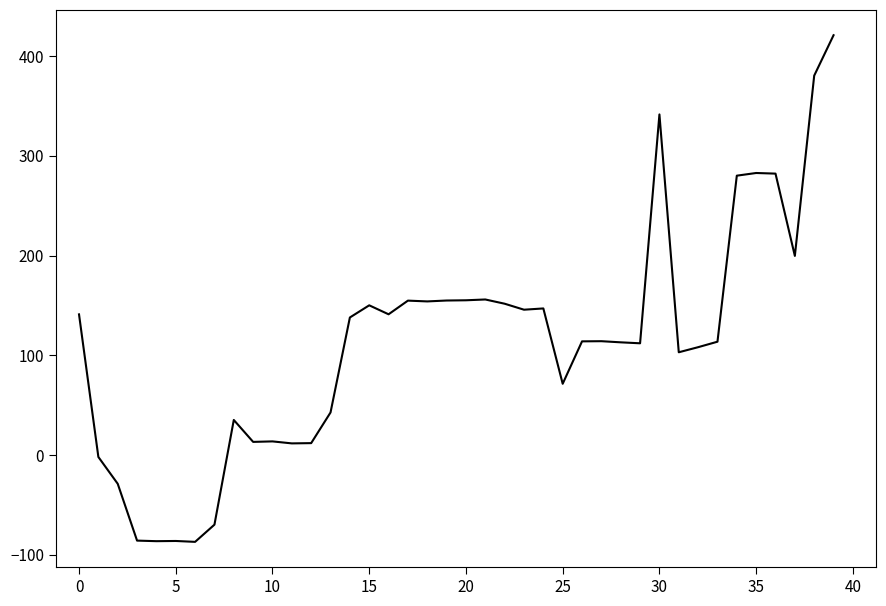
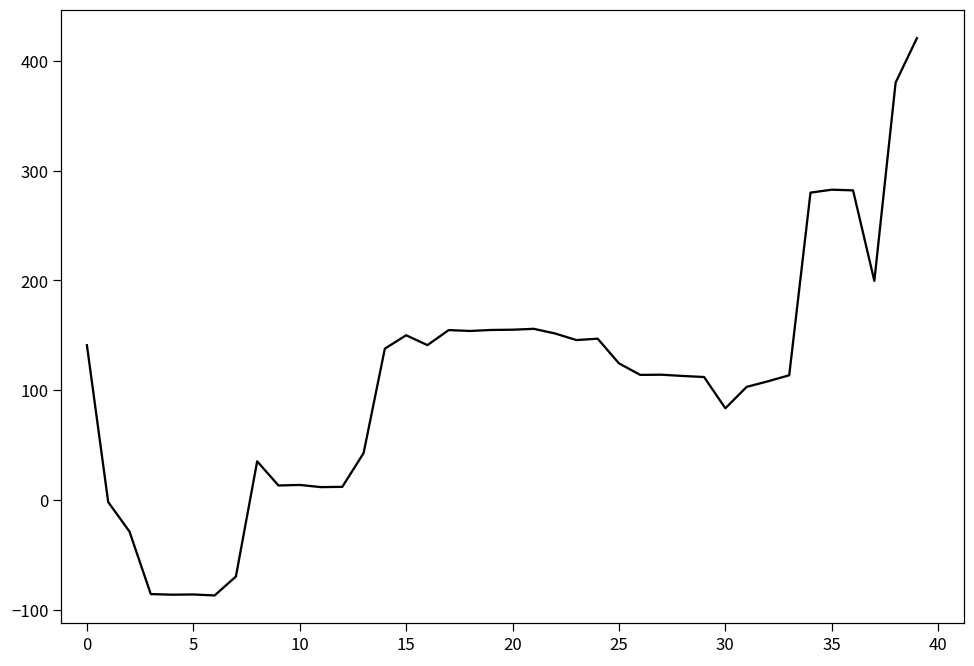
  {
    "0": 140,
    "5": -90,
    "10": 10,
    "15": 150,
    "20": 160,
-   "25": 70,
-   "30": 340,
+   "25": 120,
+   "30": 80,
    "35": 280
  }
